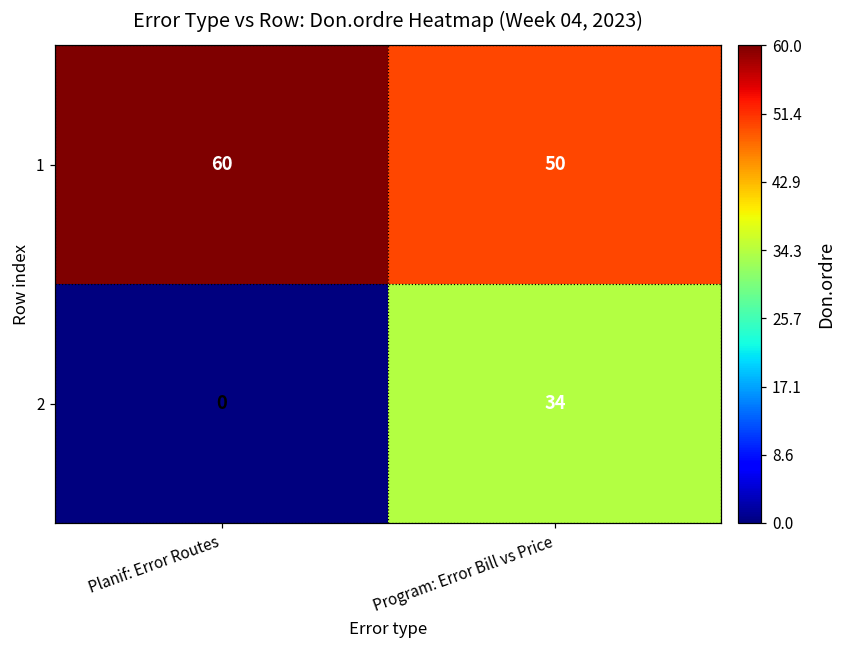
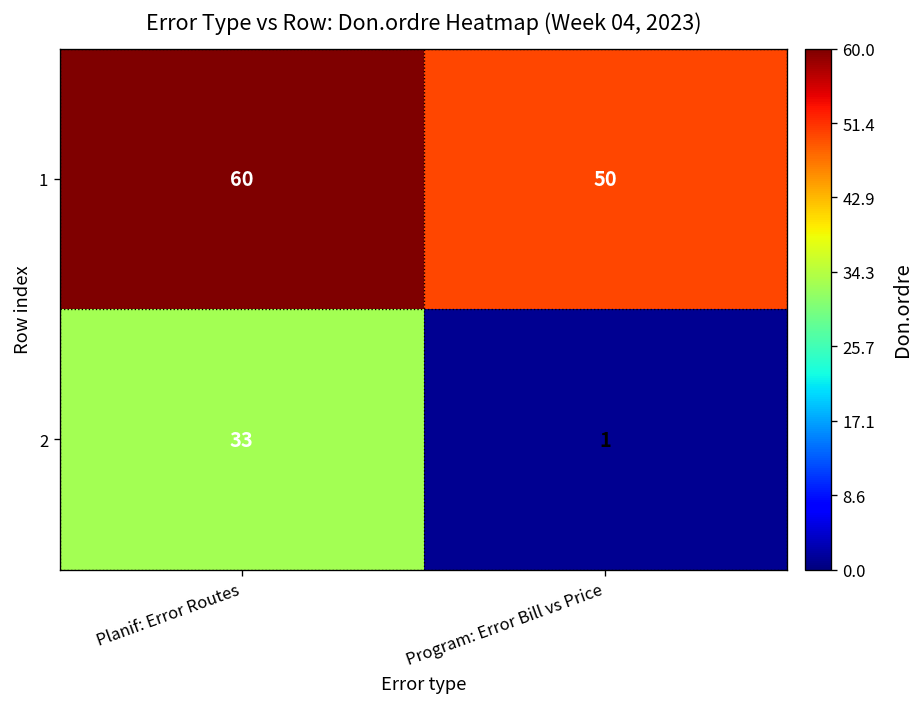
  {
    "1": {
      "Planif: Error Routes": 60,
      "Program: Error Bill vs Price": 50
    },
    "2": {
-     "Planif: Error Routes": 0,
-     "Program: Error Bill vs Price": 34
+     "Planif: Error Routes": 33,
+     "Program: Error Bill vs Price": 1
    }
  }
